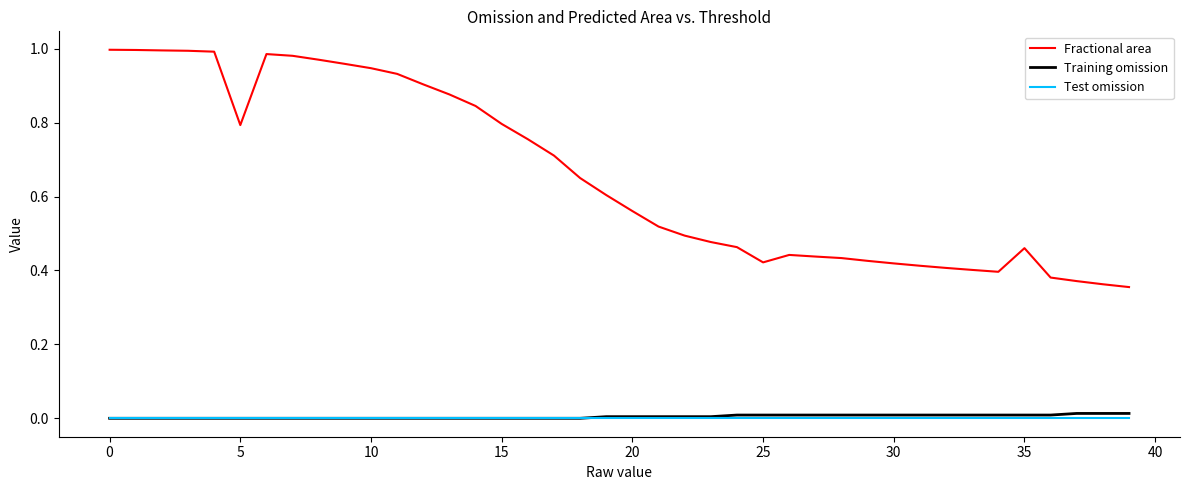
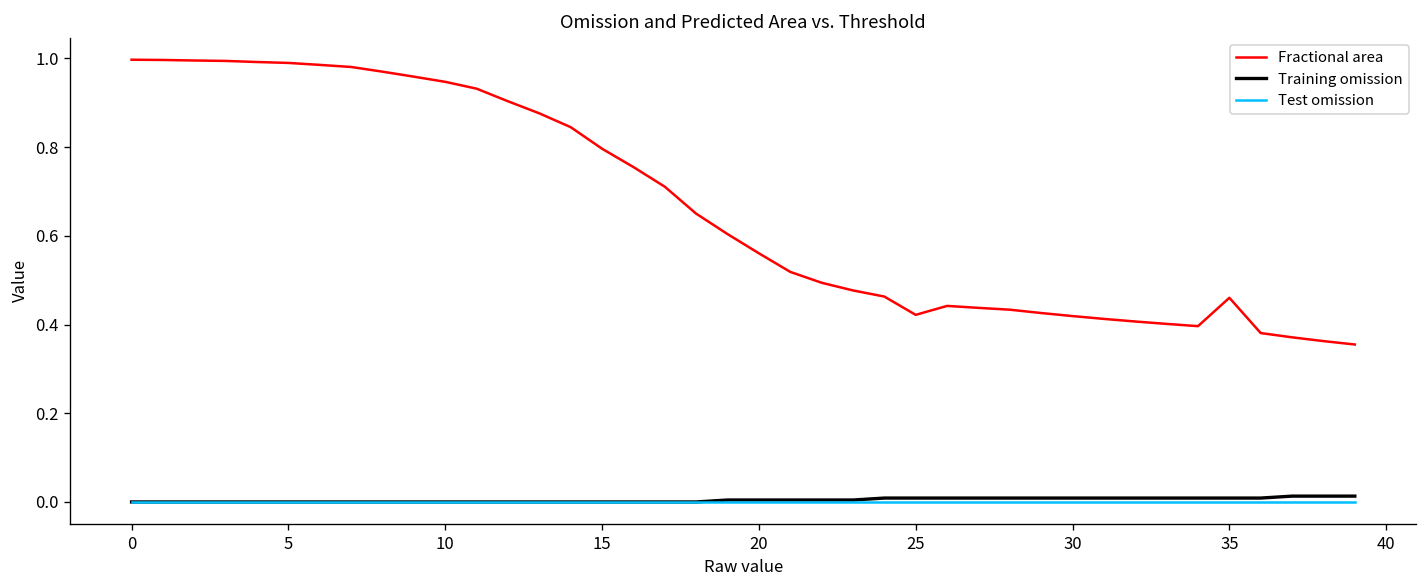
  {
    "Fractional area": {
      "0": 1.00,
-     "5": 0.79,
+     "5": 0.99,
      "10": 0.95,
      "15": 0.80,
      "20": 0.56,
      "25": 0.42,
      "30": 0.42,
      "35": 0.46
    },
    "Training omission": {
      "25": 0.01,
      "30": 0.01,
      "35": 0.01
    },
    "Test omission": {
      "25": 0.00,
      "30": 0.00,
      "35": 0.00
    }
  }
